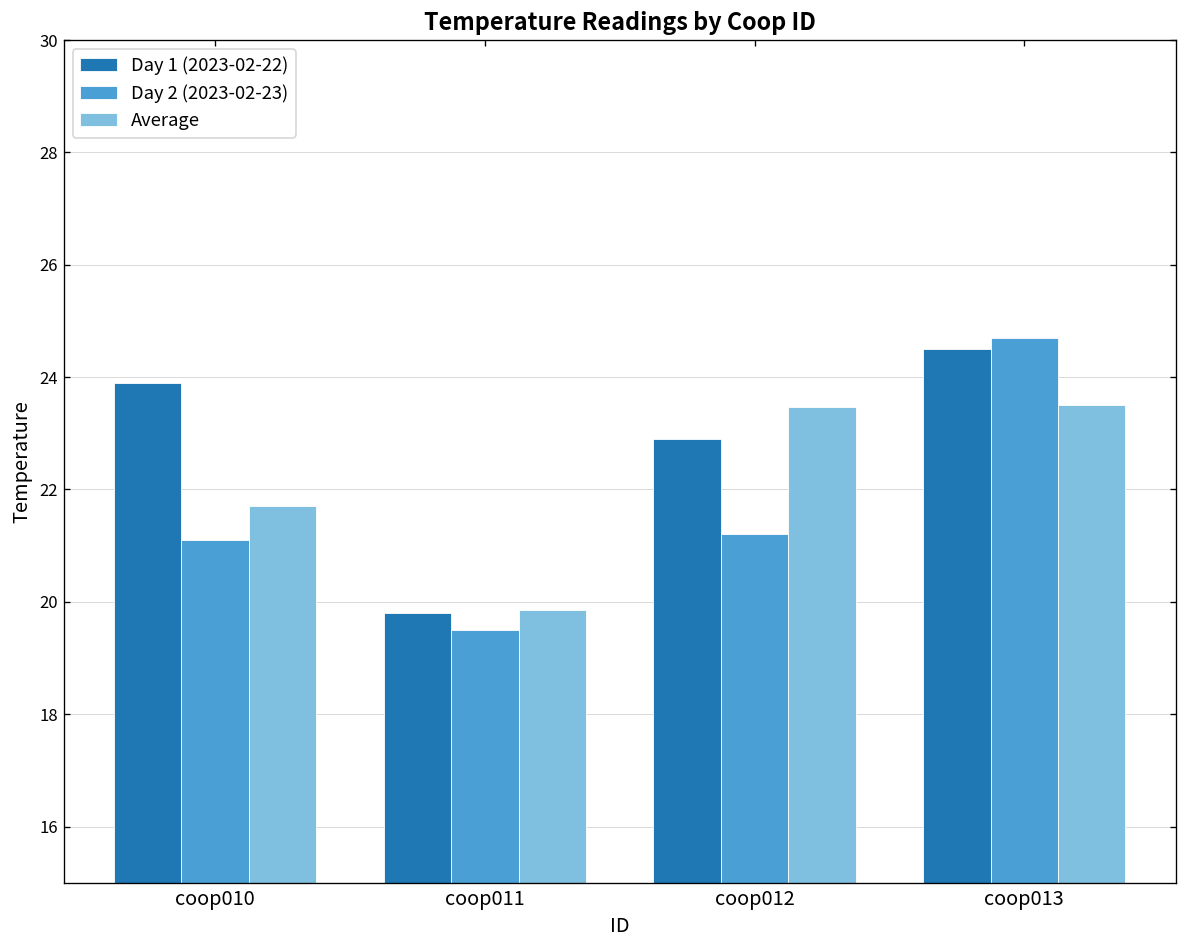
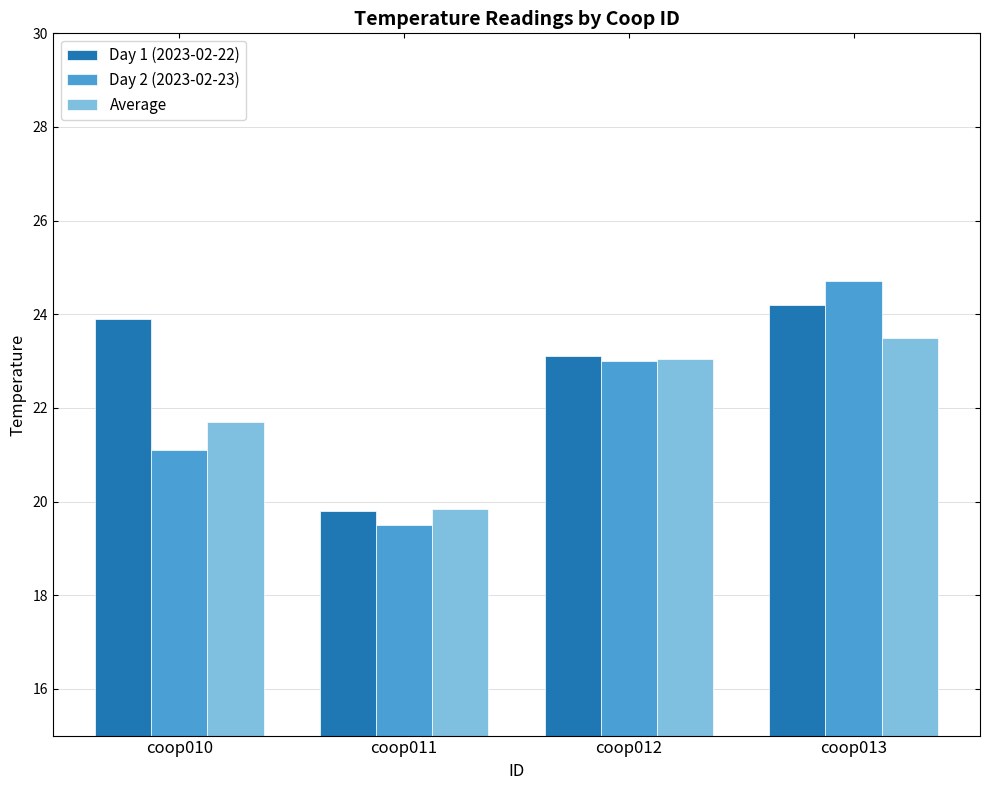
  {
    "Day 1 (2023-02-22)": {
      "coop010": 23.9,
      "coop011": 19.8,
-     "coop012": 22.9,
-     "coop013": 24.5
+     "coop012": 23.1,
+     "coop013": 24.2
    },
    "Day 2 (2023-02-23)": {
      "coop010": 21.1,
      "coop011": 19.5,
-     "coop012": 21.2,
+     "coop012": 23.0,
      "coop013": 24.7
    },
    "Average": {
      "coop010": 21.7,
      "coop011": 19.9,
-     "coop012": 23.5,
+     "coop012": 23.1,
      "coop013": 23.5
    }
  }
